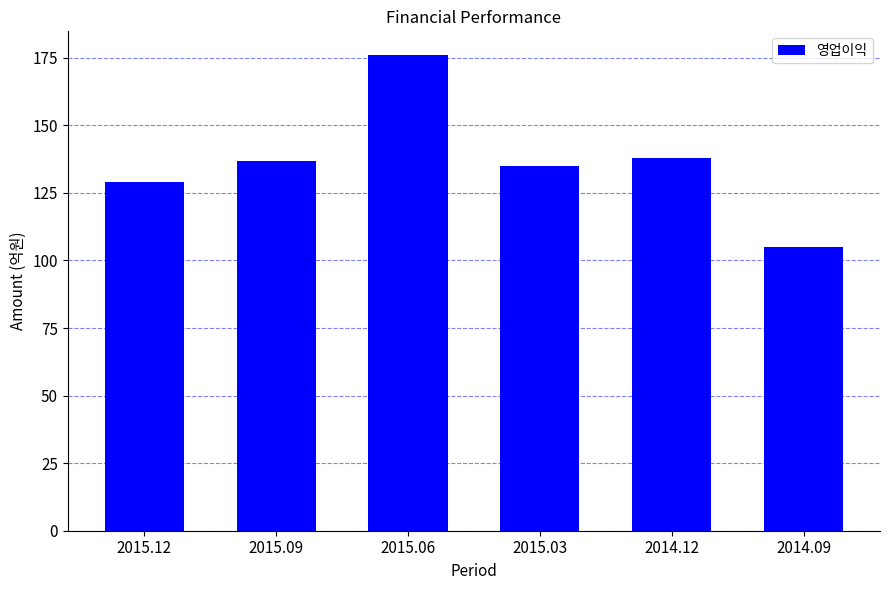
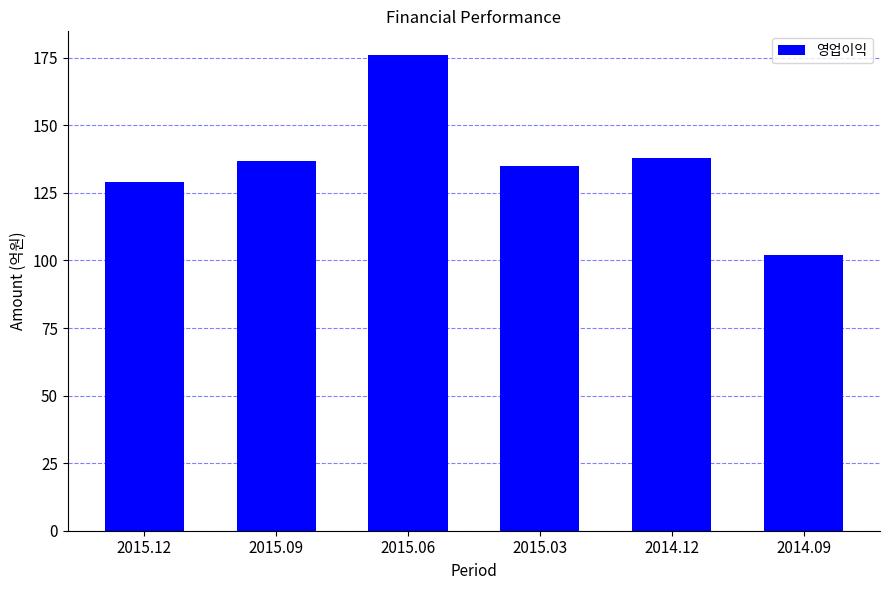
  {
    "2015.12": 129,
    "2015.09": 137,
    "2015.06": 176,
    "2015.03": 135,
    "2014.12": 138,
-   "2014.09": 105
+   "2014.09": 102
  }
